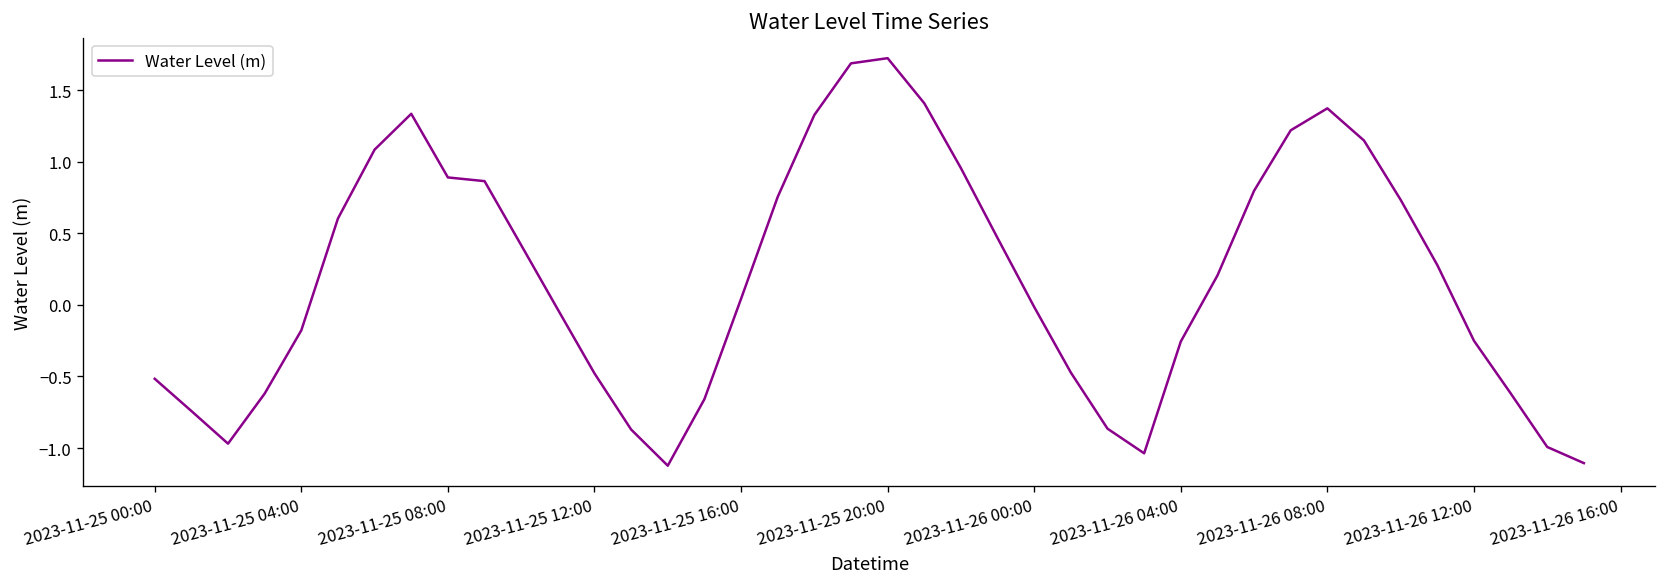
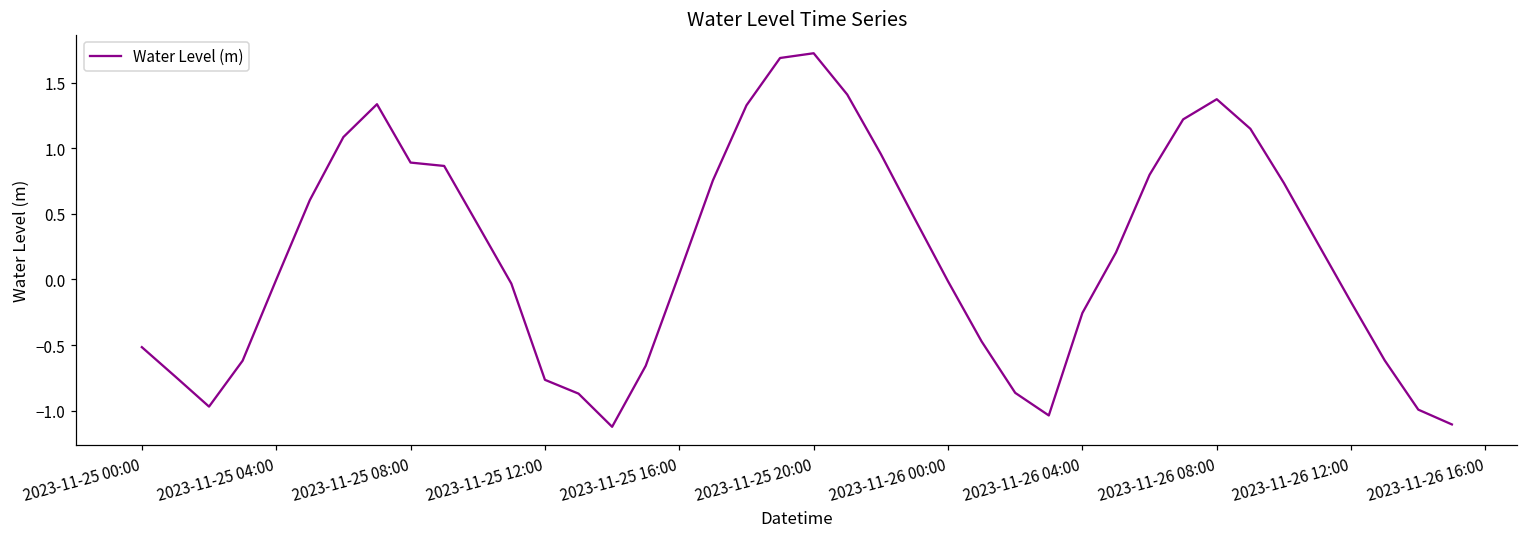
  {
    "2023-11-25 00:00": -0.52,
-   "2023-11-25 04:00": -0.18,
+   "2023-11-25 04:00": 0.00,
    "2023-11-25 08:00": 0.89,
-   "2023-11-25 12:00": -0.48,
+   "2023-11-25 12:00": -0.77,
    "2023-11-25 16:00": 0.04,
    "2023-11-25 20:00": 1.72,
    "2023-11-26 00:00": -0.01,
    "2023-11-26 04:00": -0.26,
    "2023-11-26 08:00": 1.37,
-   "2023-11-26 12:00": -0.25
+   "2023-11-26 12:00": -0.17
  }
